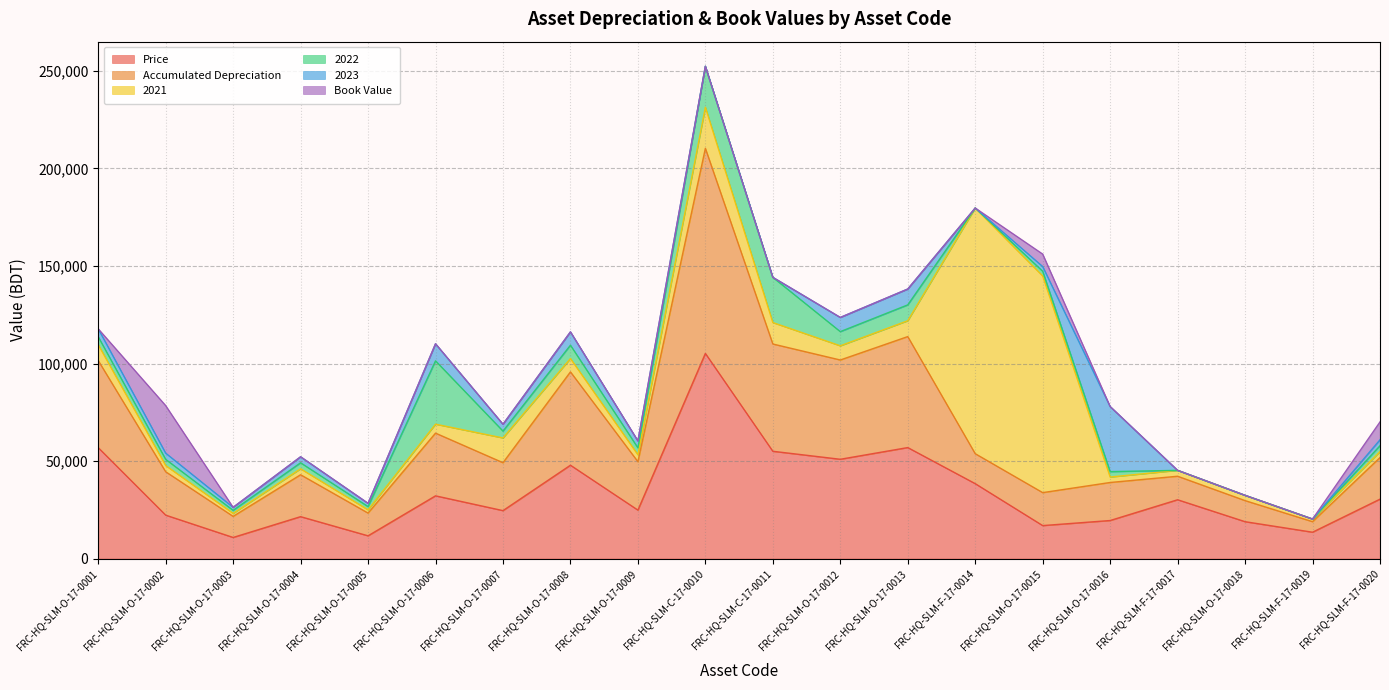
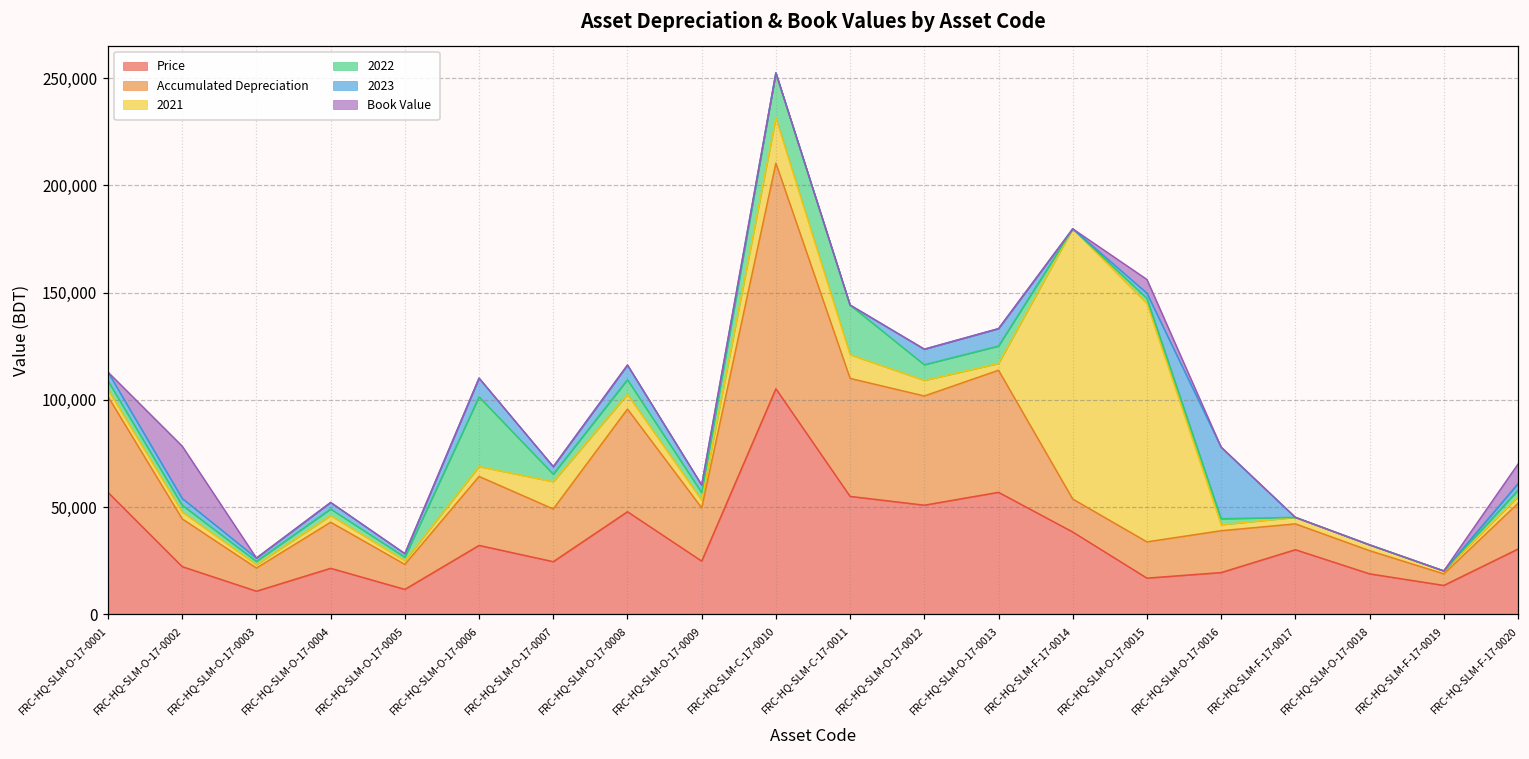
  {
    "2021": {
-     "FRC-HQ-SLM-O-17-0001": "8,000",
+     "FRC-HQ-SLM-O-17-0001": "3,000",
      "FRC-HQ-SLM-O-17-0002": "3,000",
      "FRC-HQ-SLM-O-17-0003": "2,000",
      "FRC-HQ-SLM-O-17-0004": "3,000",
      "FRC-HQ-SLM-O-17-0005": "2,000",
      "FRC-HQ-SLM-O-17-0006": "5,000",
      "FRC-HQ-SLM-O-17-0007": "13,000",
      "FRC-HQ-SLM-O-17-0008": "7,000",
      "FRC-HQ-SLM-O-17-0009": "4,000",
      "FRC-HQ-SLM-C-17-0010": "21,000",
      "FRC-HQ-SLM-C-17-0011": "11,000",
      "FRC-HQ-SLM-O-17-0012": "7,000",
-     "FRC-HQ-SLM-O-17-0013": "8,000",
+     "FRC-HQ-SLM-O-17-0013": "3,000",
      "FRC-HQ-SLM-O-17-0015": "111,000",
      "FRC-HQ-SLM-O-17-0016": "3,000",
      "FRC-HQ-SLM-F-17-0020": "3,000"
    },
    "2022": {
      "FRC-HQ-SLM-O-17-0001": "4,000",
      "FRC-HQ-SLM-O-17-0002": "3,000",
      "FRC-HQ-SLM-O-17-0003": "2,000",
      "FRC-HQ-SLM-O-17-0004": "3,000",
      "FRC-HQ-SLM-O-17-0005": "2,000",
      "FRC-HQ-SLM-O-17-0006": "32,000",
      "FRC-HQ-SLM-O-17-0007": "4,000",
      "FRC-HQ-SLM-O-17-0008": "7,000",
      "FRC-HQ-SLM-O-17-0009": "4,000",
      "FRC-HQ-SLM-O-17-0012": "7,000",
      "FRC-HQ-SLM-O-17-0013": "8,000",
      "FRC-HQ-SLM-O-17-0015": "2,000",
      "FRC-HQ-SLM-O-17-0016": "3,000",
      "FRC-HQ-SLM-F-17-0020": "3,000"
    },
    "2023": {
      "FRC-HQ-SLM-O-17-0002": "3,000",
      "FRC-HQ-SLM-O-17-0015": "2,000",
      "FRC-HQ-SLM-F-17-0020": "3,000"
    },
    "Book Value": {
      "FRC-HQ-SLM-O-17-0002": "24,000",
      "FRC-HQ-SLM-O-17-0015": "6,000",
      "FRC-HQ-SLM-F-17-0020": "9,000"
    }
  }
